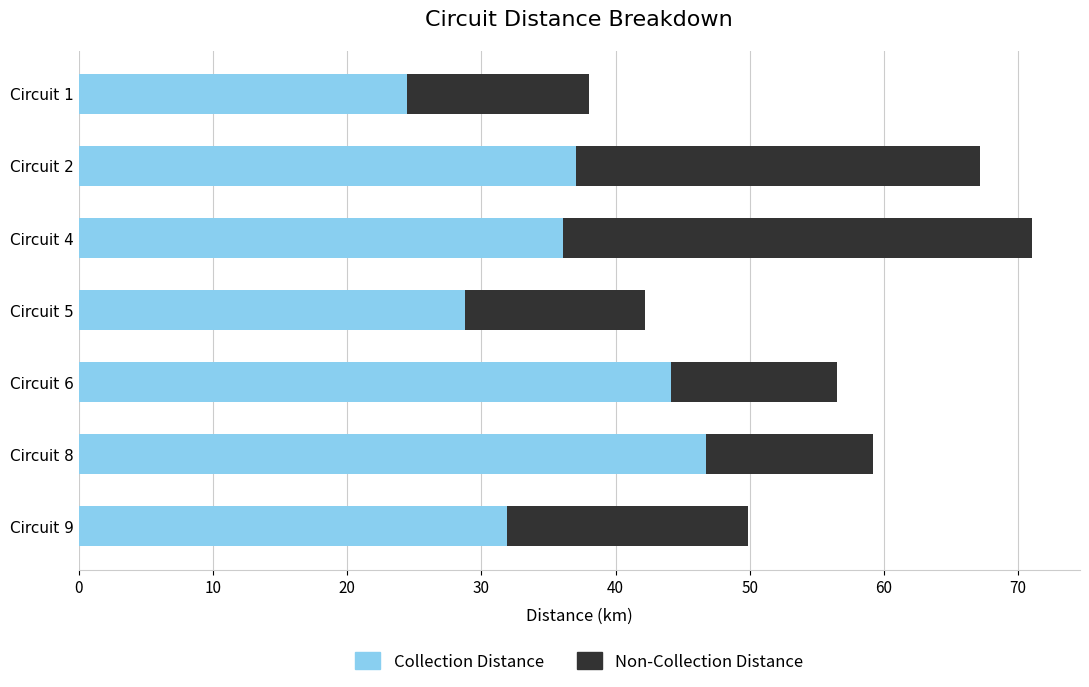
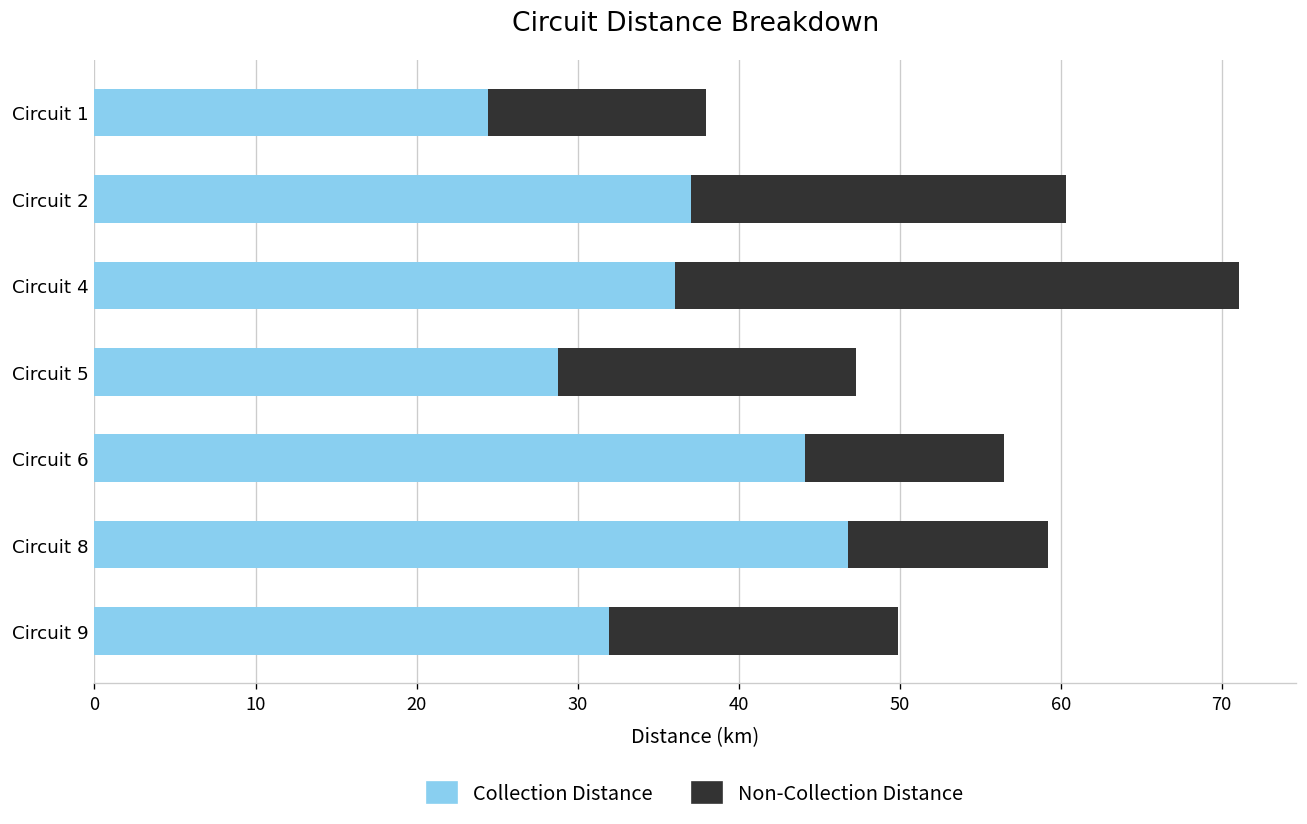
  {
    "Collection Distance": {
      "Circuit 1": 24.4,
      "Circuit 2": 37.0,
      "Circuit 4": 36.1,
      "Circuit 5": 28.8,
      "Circuit 6": 44.1,
      "Circuit 8": 46.8,
      "Circuit 9": 31.9
    },
    "Non-Collection Distance": {
      "Circuit 1": 13.6,
-     "Circuit 2": 30.1,
+     "Circuit 2": 23.3,
      "Circuit 4": 35.0,
-     "Circuit 5": 13.4,
+     "Circuit 5": 18.5,
      "Circuit 6": 12.4,
      "Circuit 8": 12.4,
      "Circuit 9": 18.0
    }
  }
